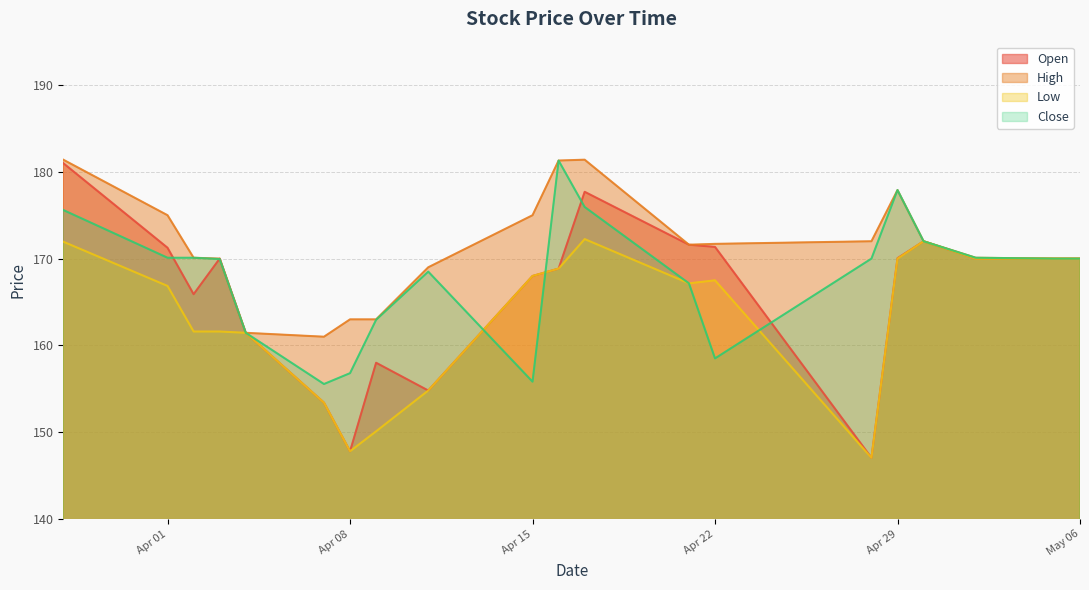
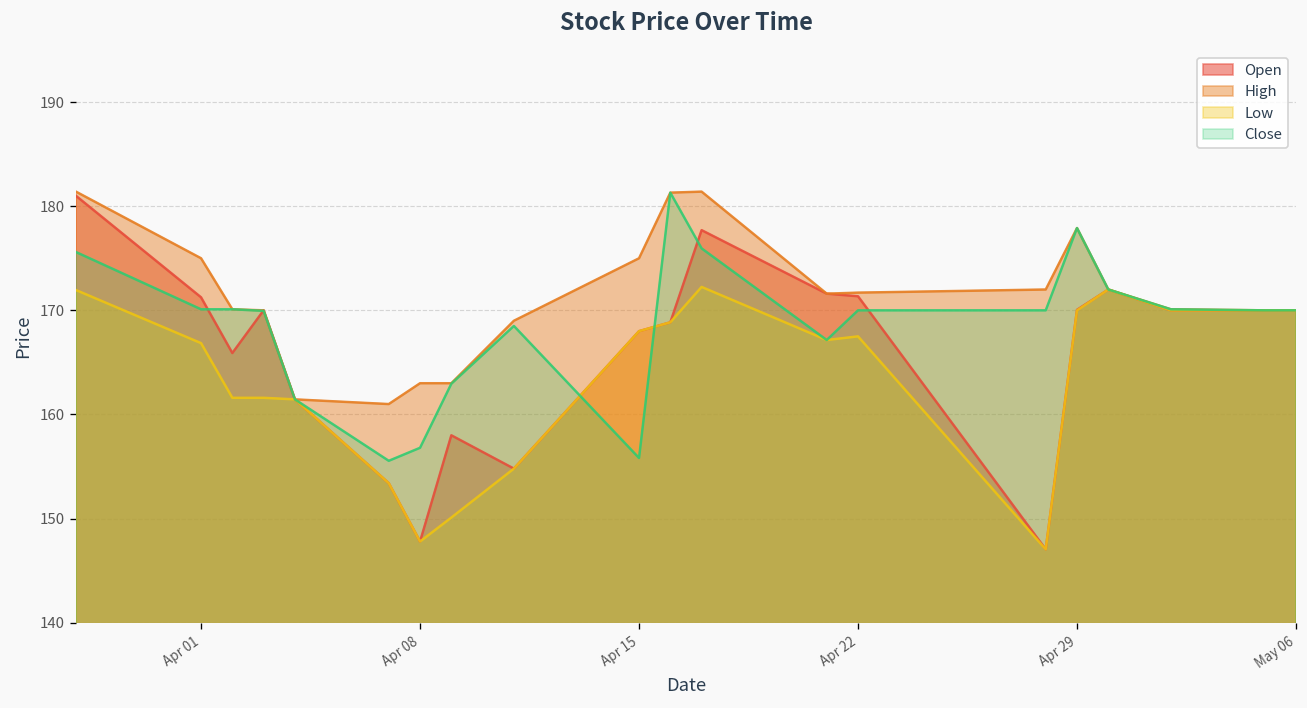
  {
    "Close": {
      "Apr 01": 170,
      "Apr 08": 157,
      "Apr 15": 156,
-     "Apr 22": 159
+     "Apr 22": 170
    }
  }
